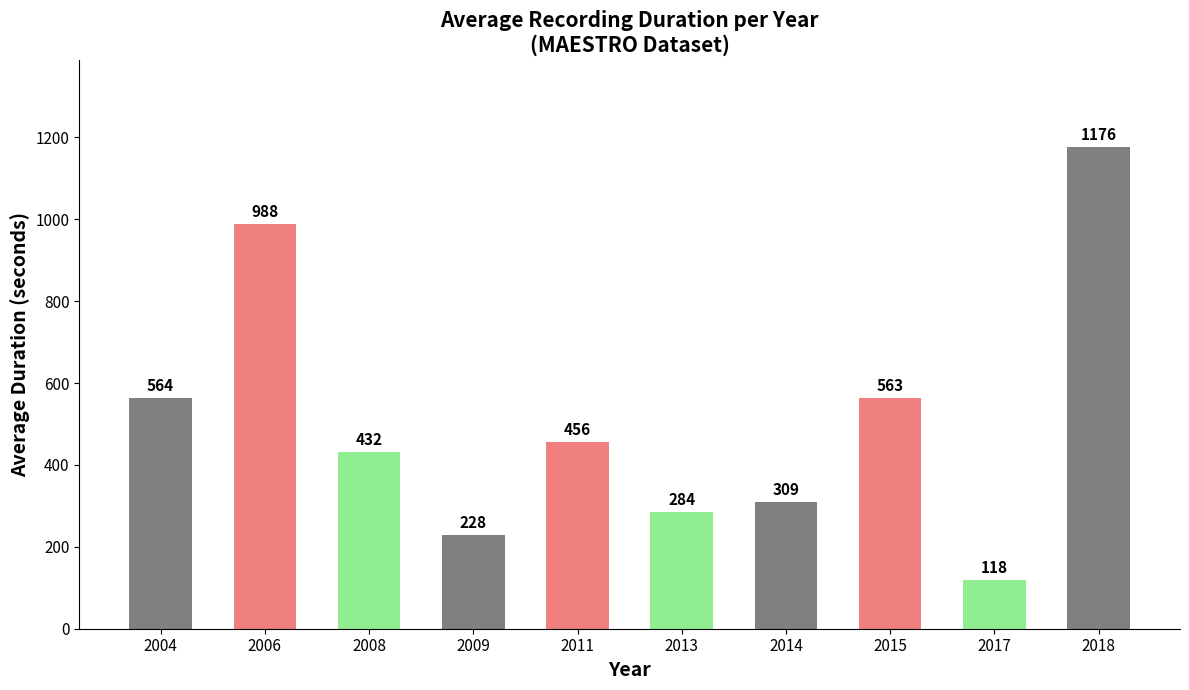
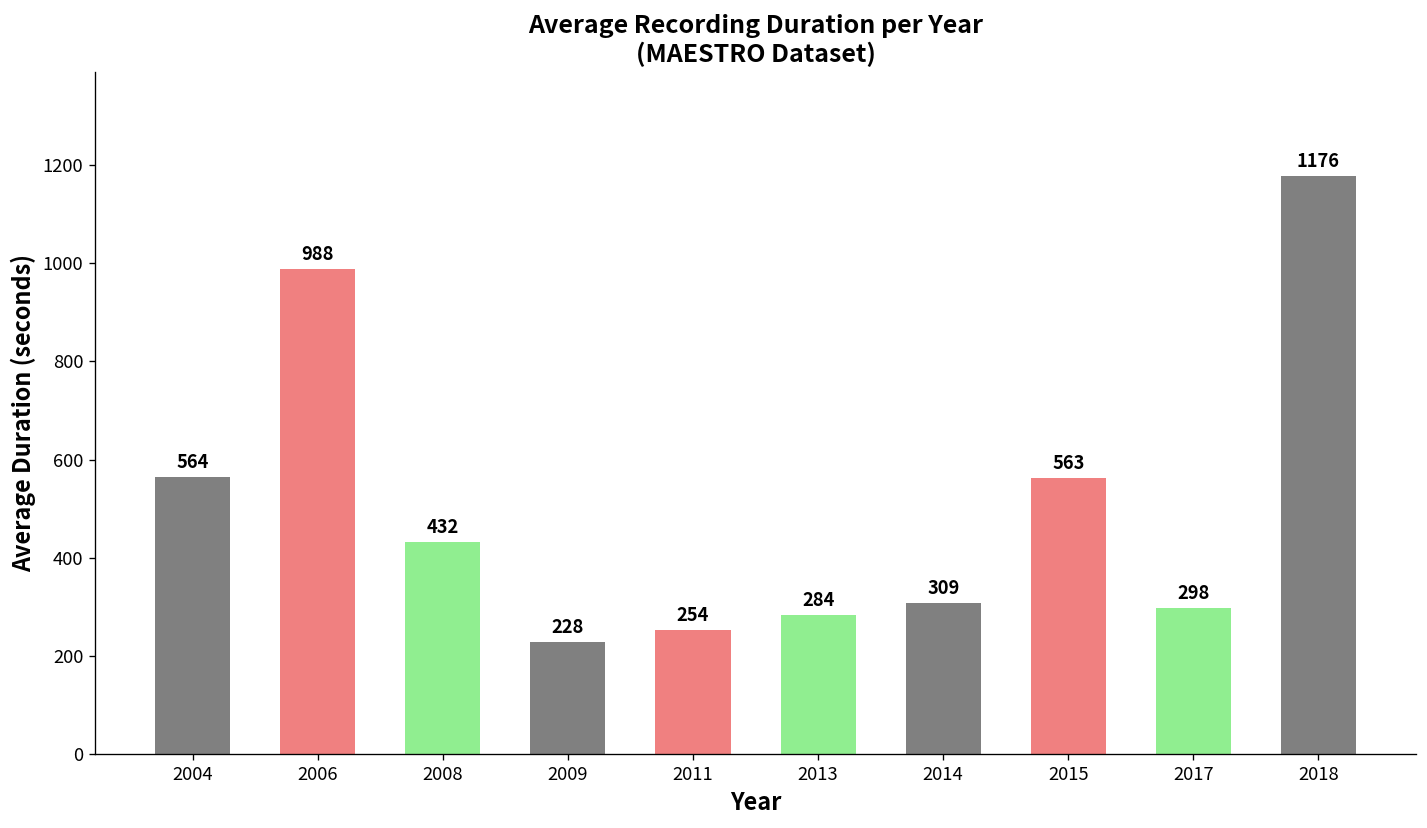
  {
    "2004": 564,
    "2006": 988,
    "2008": 432,
    "2009": 228,
-   "2011": 456,
+   "2011": 254,
    "2013": 284,
    "2014": 309,
    "2015": 563,
-   "2017": 118,
+   "2017": 298,
    "2018": 1176
  }
